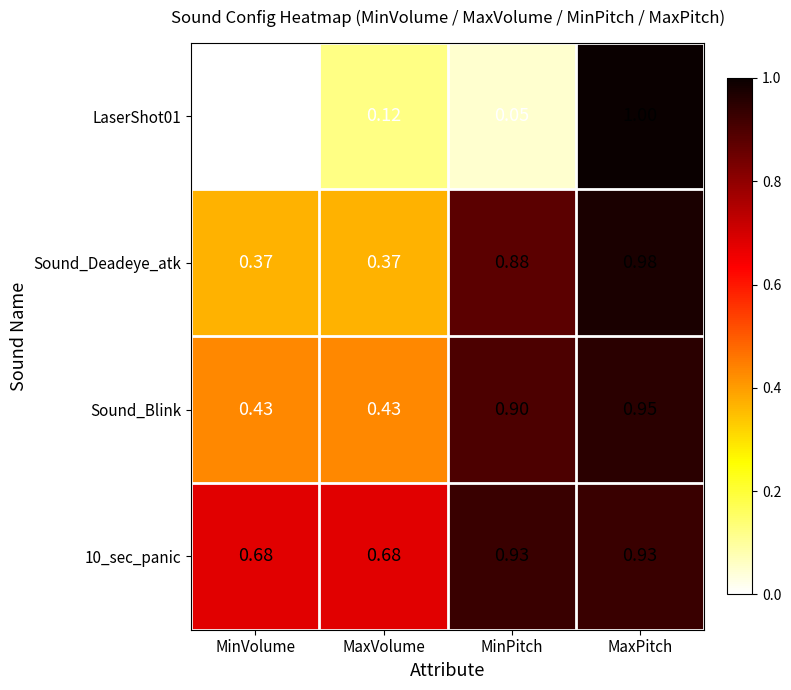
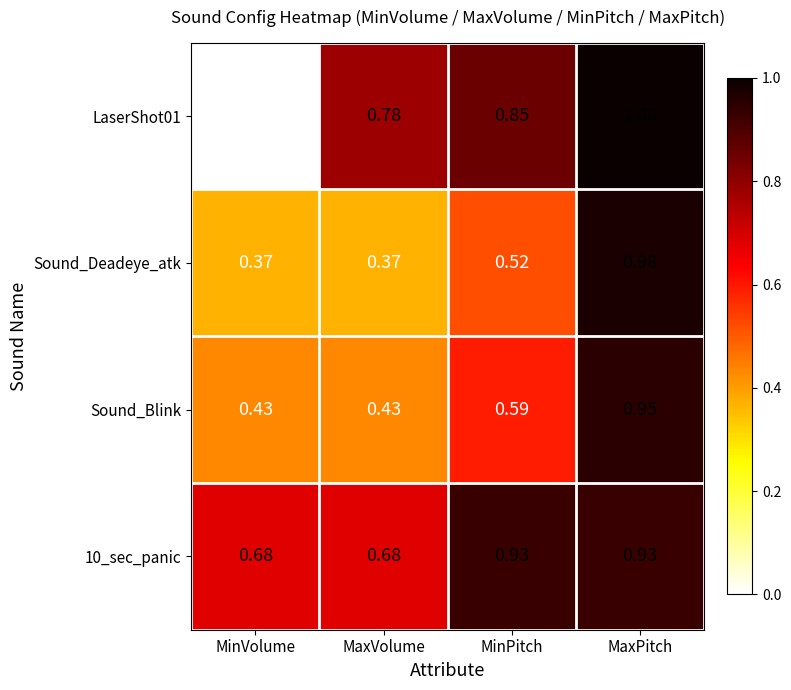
  {
    "LaserShot01": {
-     "MaxVolume": 0.12,
-     "MinPitch": 0.05
+     "MaxVolume": 0.78,
+     "MinPitch": 0.85
    },
    "Sound_Deadeye_atk": {
      "MinVolume": 0.37,
      "MaxVolume": 0.37,
-     "MinPitch": 0.88
+     "MinPitch": 0.52
    },
    "Sound_Blink": {
      "MinVolume": 0.43,
      "MaxVolume": 0.43,
-     "MinPitch": 0.90
+     "MinPitch": 0.59
    },
    "10_sec_panic": {
      "MinVolume": 0.68,
      "MaxVolume": 0.68,
      "MinPitch": 0.93,
      "MaxPitch": 0.93
    }
  }
